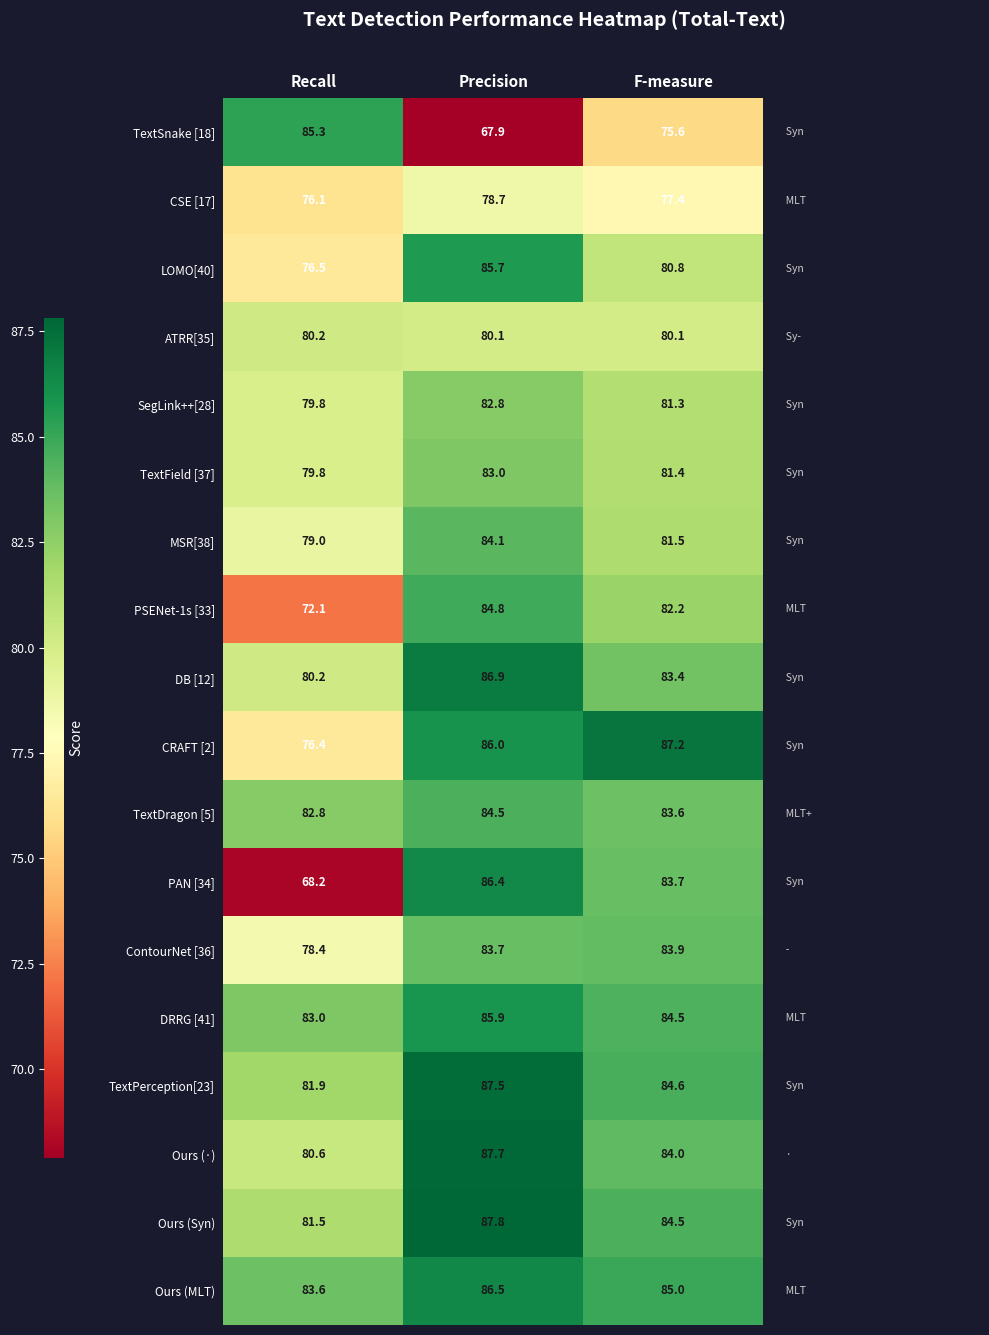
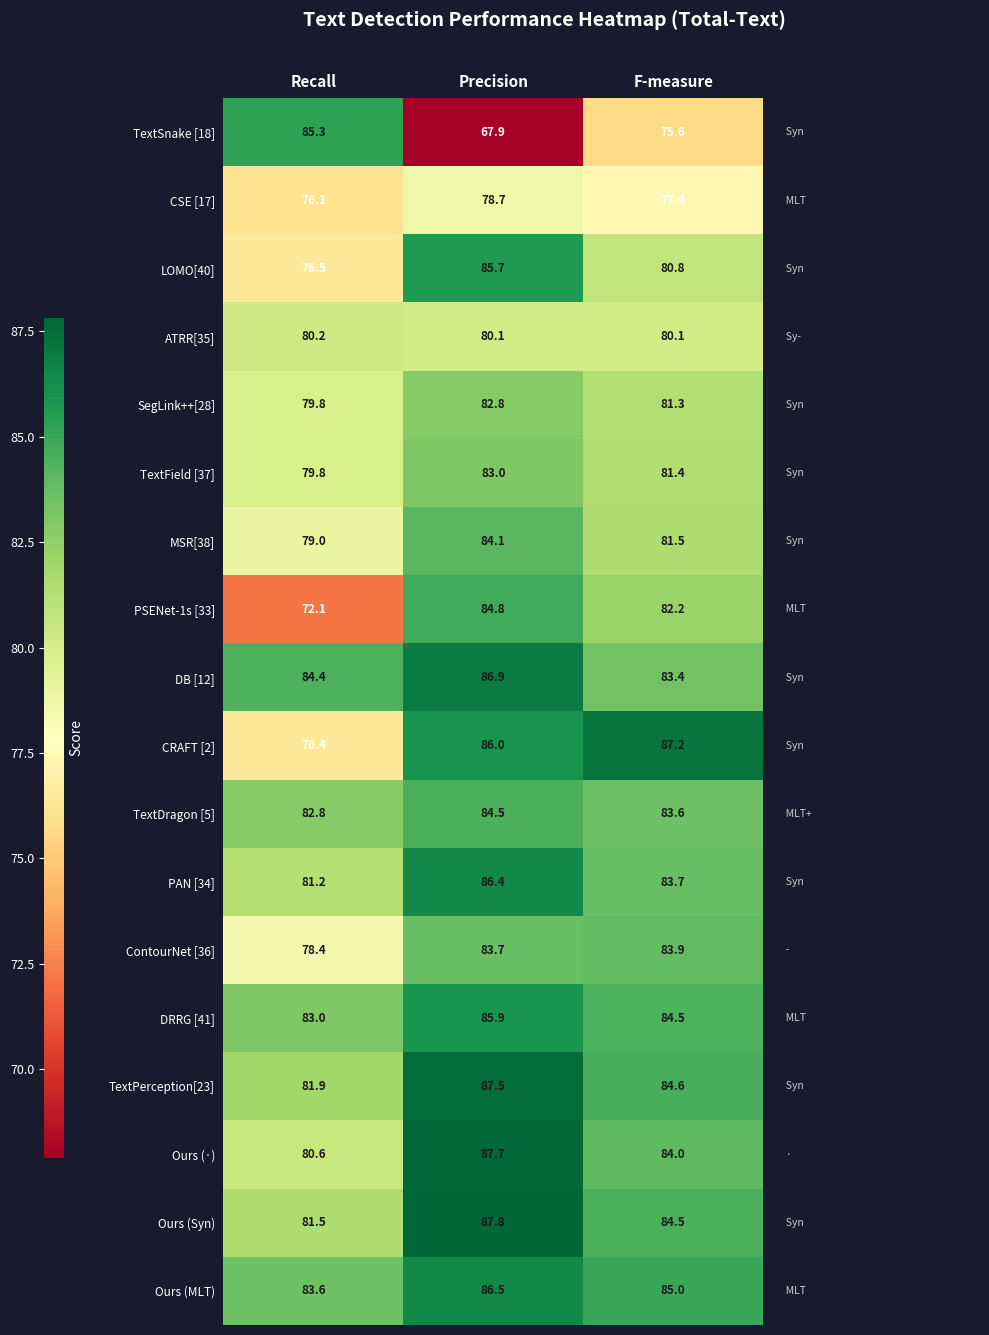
  {
    "TextSnake [18]": {
      "Recall": 85.3,
      "Precision": 67.9,
      "F-measure": 75.6
    },
    "CSE [17]": {
      "Recall": 76.1,
      "Precision": 78.7,
      "F-measure": 77.4
    },
    "LOMO[40]": {
      "Recall": 76.5,
      "Precision": 85.7,
      "F-measure": 80.8
    },
    "ATRR[35]": {
      "Recall": 80.2,
      "Precision": 80.1,
      "F-measure": 80.1
    },
    "SegLink++[28]": {
      "Recall": 79.8,
      "Precision": 82.8,
      "F-measure": 81.3
    },
    "TextField [37]": {
      "Recall": 79.8,
      "Precision": 83.0,
      "F-measure": 81.4
    },
    "MSR[38]": {
      "Recall": 79.0,
      "Precision": 84.1,
      "F-measure": 81.5
    },
    "PSENet-1s [33]": {
      "Recall": 72.1,
      "Precision": 84.8,
      "F-measure": 82.2
    },
    "DB [12]": {
-     "Recall": 80.2,
+     "Recall": 84.4,
      "Precision": 86.9,
      "F-measure": 83.4
    },
    "CRAFT [2]": {
      "Recall": 76.4,
      "Precision": 86.0,
      "F-measure": 87.2
    },
    "TextDragon [5]": {
      "Recall": 82.8,
      "Precision": 84.5,
      "F-measure": 83.6
    },
    "PAN [34]": {
-     "Recall": 68.2,
+     "Recall": 81.2,
      "Precision": 86.4,
      "F-measure": 83.7
    },
    "ContourNet [36]": {
      "Recall": 78.4,
      "Precision": 83.7,
      "F-measure": 83.9
    },
    "DRRG [41]": {
      "Recall": 83.0,
      "Precision": 85.9,
      "F-measure": 84.5
    },
    "TextPerception[23]": {
      "Recall": 81.9,
      "Precision": 87.5,
      "F-measure": 84.6
    },
    "Ours (·)": {
      "Recall": 80.6,
      "Precision": 87.7,
      "F-measure": 84.0
    },
    "Ours (Syn)": {
      "Recall": 81.5,
      "Precision": 87.8,
      "F-measure": 84.5
    },
    "Ours (MLT)": {
      "Recall": 83.6,
      "Precision": 86.5,
      "F-measure": 85.0
    }
  }
